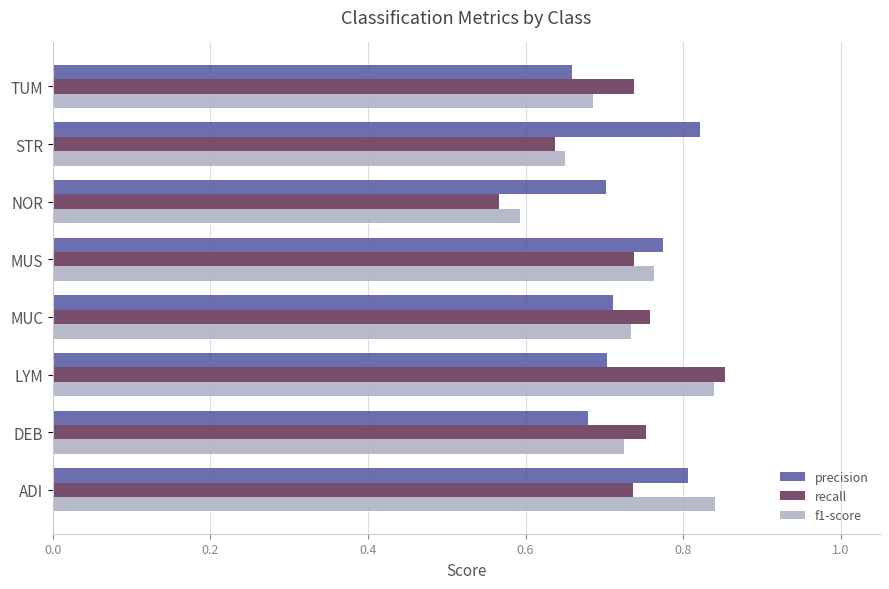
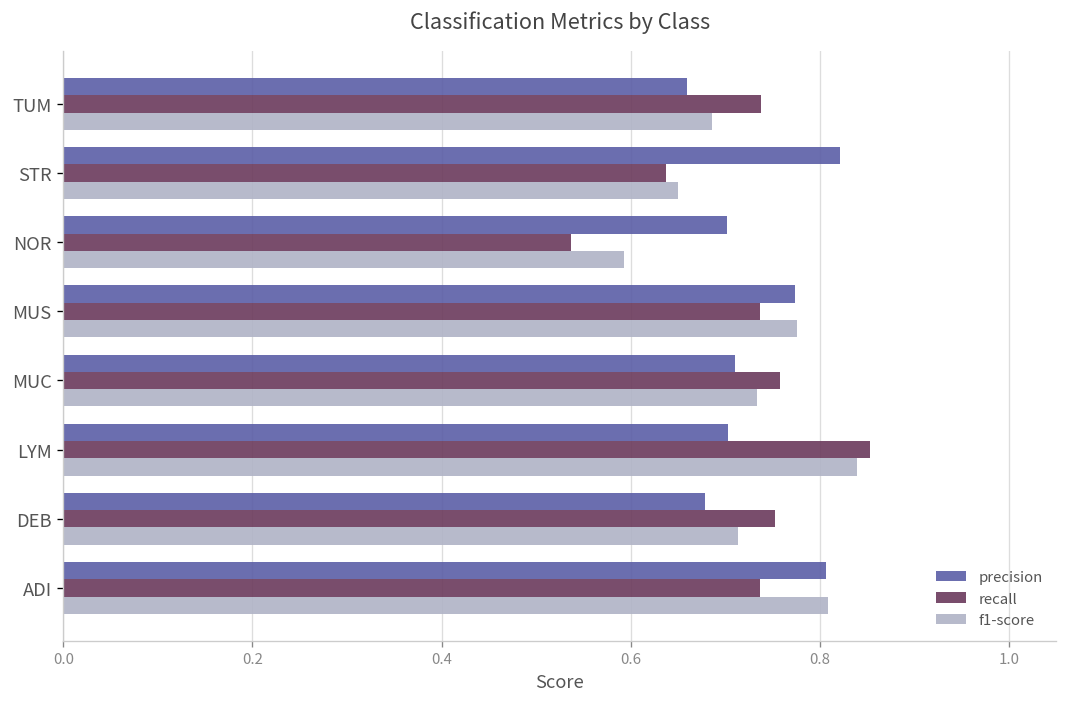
  {
    "precision": {
      "TUM": 0.66,
      "STR": 0.82,
      "NOR": 0.70,
      "MUS": 0.77,
      "MUC": 0.71,
      "LYM": 0.70,
      "DEB": 0.68,
      "ADI": 0.81
    },
    "recall": {
      "TUM": 0.74,
      "STR": 0.64,
-     "NOR": 0.57,
+     "NOR": 0.54,
      "MUS": 0.74,
      "MUC": 0.76,
      "LYM": 0.85,
      "DEB": 0.75,
      "ADI": 0.74
    },
    "f1-score": {
      "TUM": 0.69,
      "STR": 0.65,
      "NOR": 0.59,
-     "MUS": 0.76,
+     "MUS": 0.78,
      "MUC": 0.73,
      "LYM": 0.84,
-     "DEB": 0.72,
-     "ADI": 0.84
+     "DEB": 0.71,
+     "ADI": 0.81
    }
  }
